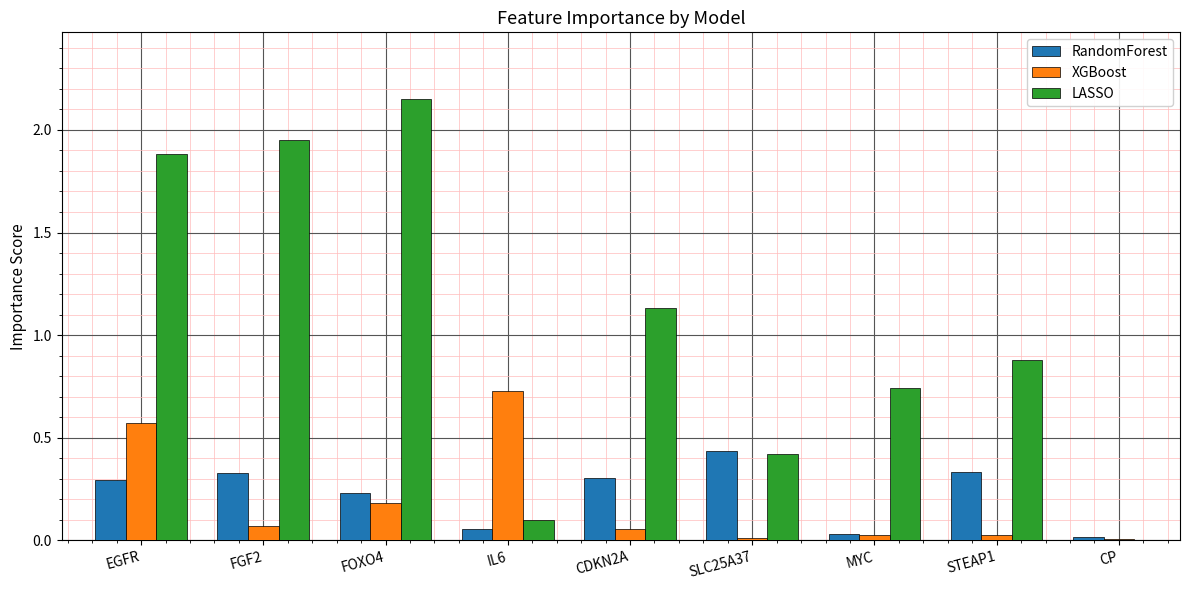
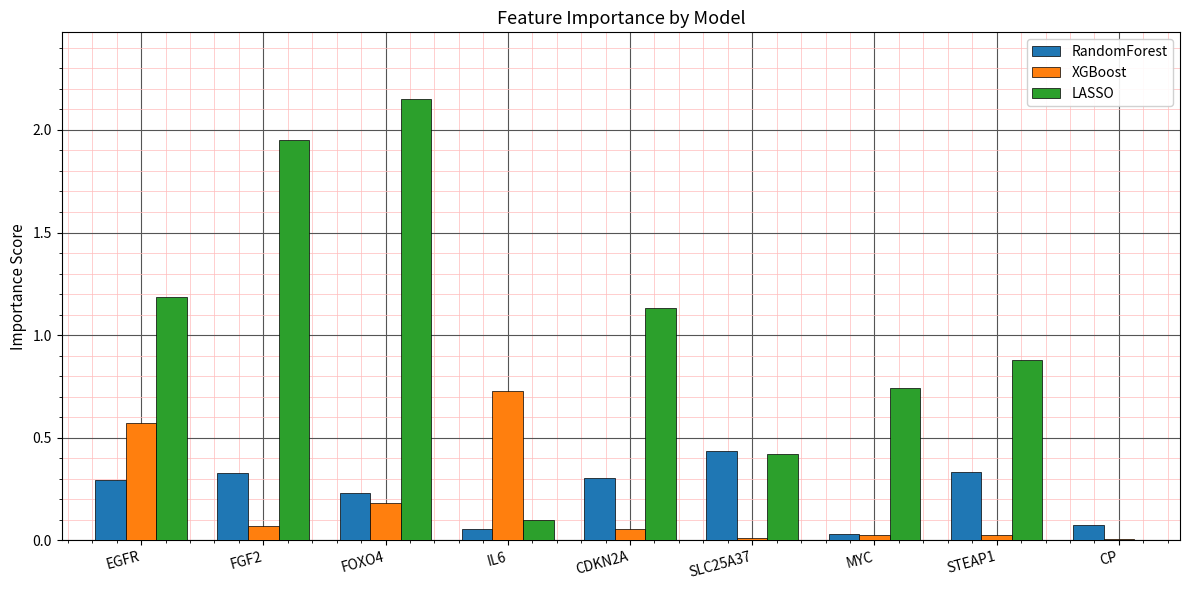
  {
    "RandomForest": {
      "EGFR": 0.29,
      "FGF2": 0.33,
      "FOXO4": 0.23,
      "IL6": 0.06,
      "CDKN2A": 0.31,
      "SLC25A37": 0.43,
      "MYC": 0.03,
      "STEAP1": 0.34,
-     "CP": 0.01
+     "CP": 0.08
    },
    "XGBoost": {
      "EGFR": 0.57,
      "FGF2": 0.07,
      "FOXO4": 0.18,
      "IL6": 0.73,
      "CDKN2A": 0.06,
      "SLC25A37": 0.01,
      "MYC": 0.02,
      "STEAP1": 0.02
    },
    "LASSO": {
-     "EGFR": 1.88,
+     "EGFR": 1.18,
      "FGF2": 1.95,
      "FOXO4": 2.15,
      "IL6": 0.10,
      "CDKN2A": 1.13,
      "SLC25A37": 0.42,
      "MYC": 0.74,
      "STEAP1": 0.88,
      "CP": 0.00
    }
  }
